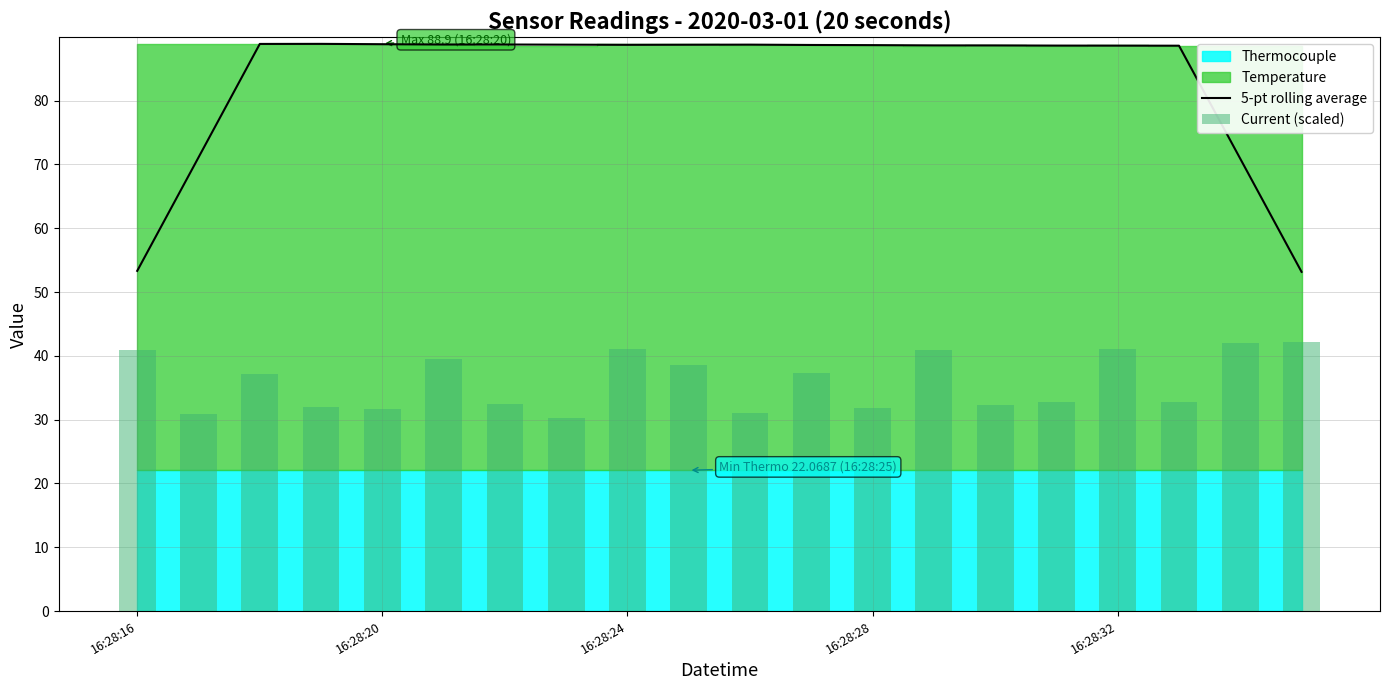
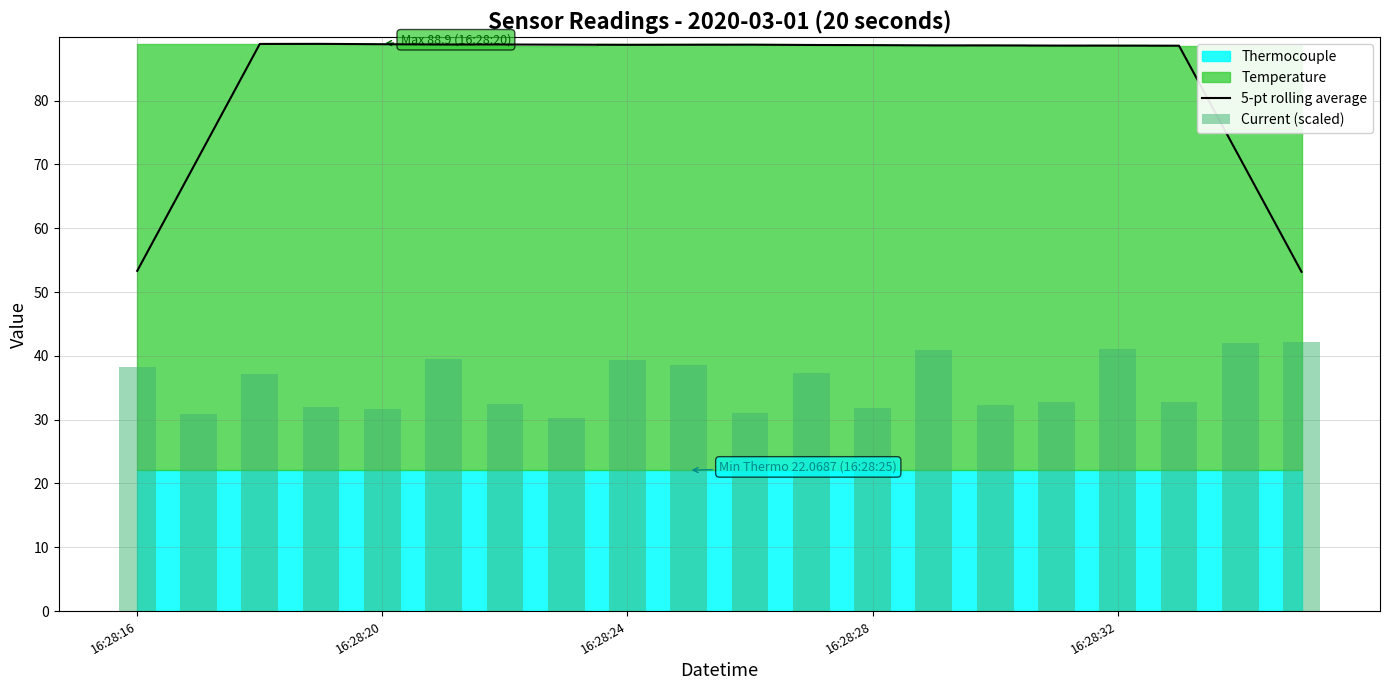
  {
    "Current (scaled)": {
-     "16:28:16": 41,
+     "16:28:16": 38,
      "16:28:20": 32,
-     "16:28:24": 41,
+     "16:28:24": 39,
      "16:28:28": 32,
      "16:28:32": 41
    },
    "5-pt rolling average": {
      "16:28:16": 53,
      "16:28:20": 89,
      "16:28:24": 89,
      "16:28:28": 89,
      "16:28:32": 89
    }
  }
